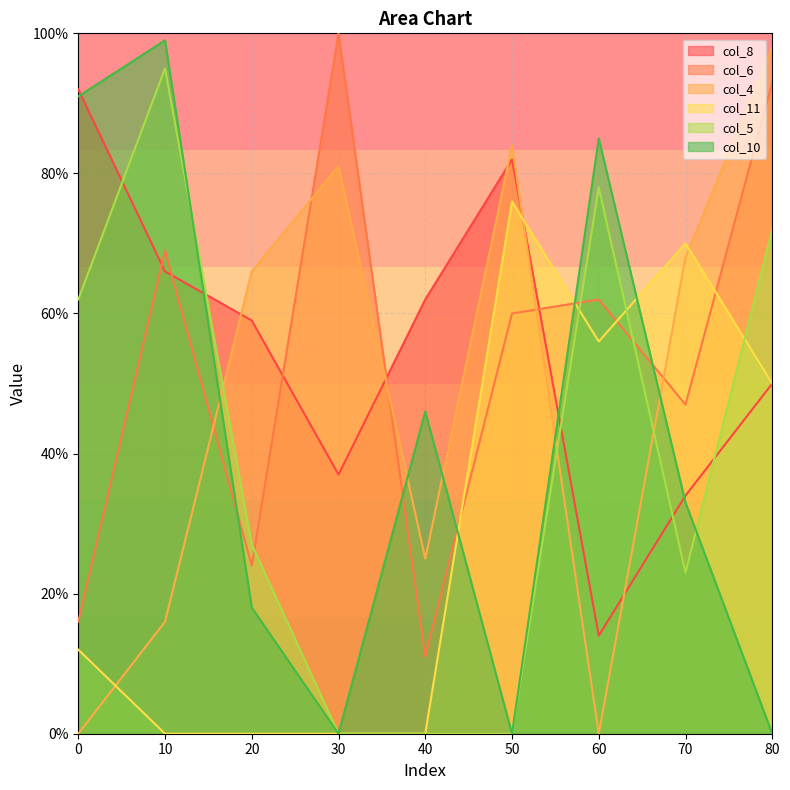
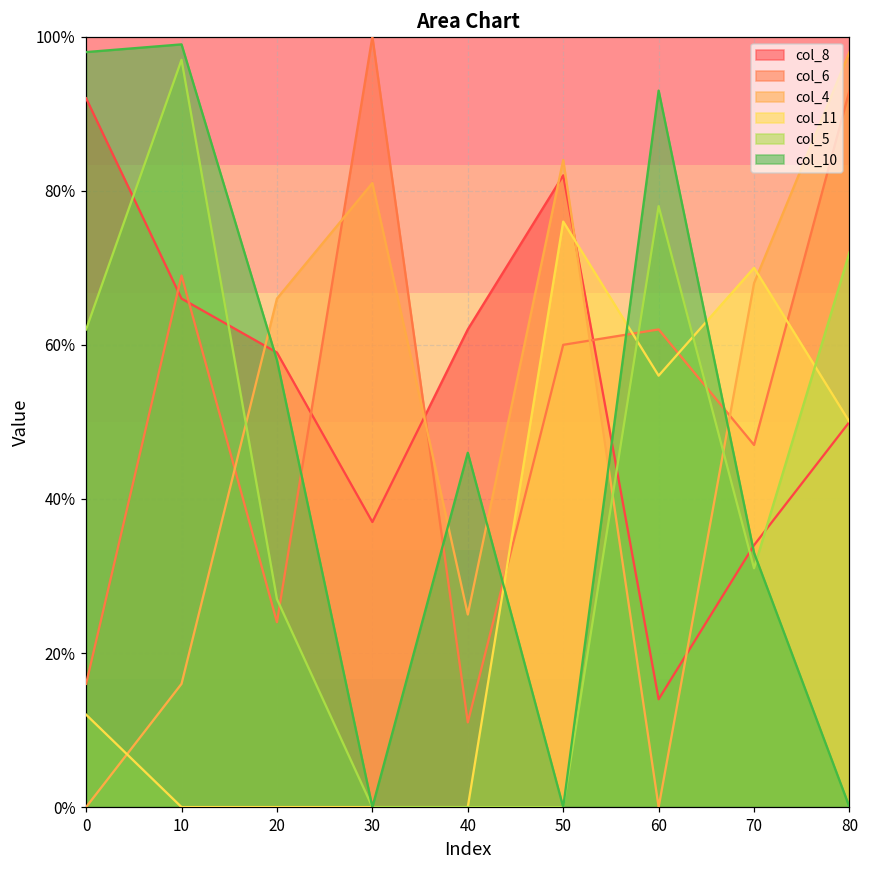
  {
    "col_5": {
      "0": "62%",
-     "10": "95%",
+     "10": "97%",
      "20": "27%",
      "60": "78%",
-     "70": "23%",
+     "70": "31%",
      "80": "72%"
    },
    "col_10": {
-     "0": "91%",
+     "0": "98%",
      "10": "99%",
-     "20": "18%",
+     "20": "58%",
      "40": "46%",
-     "60": "85%",
+     "60": "93%",
      "70": "33%",
      "80": "0%"
    }
  }
